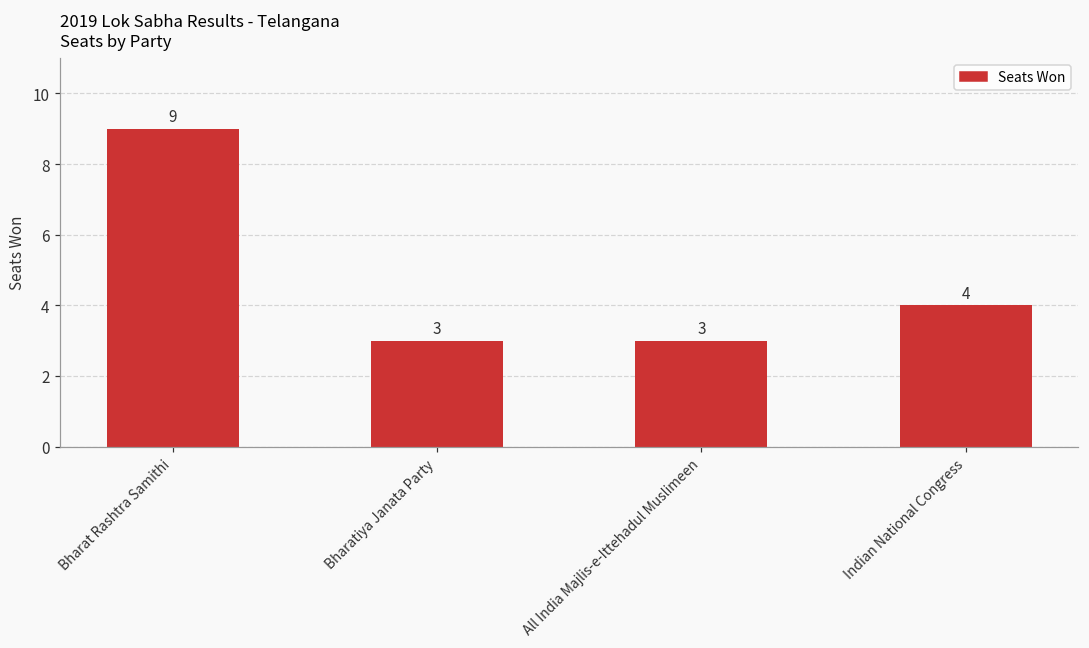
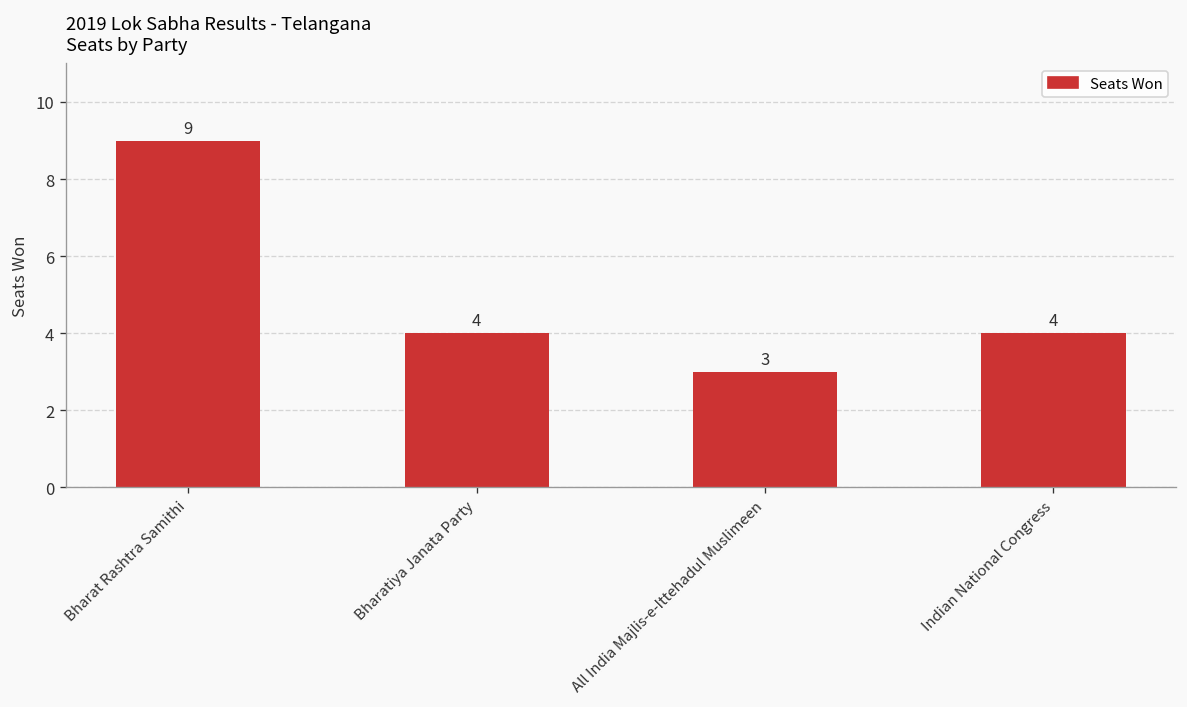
  {
    "Bharat Rashtra Samithi": 9,
-   "Bharatiya Janata Party": 3,
+   "Bharatiya Janata Party": 4,
    "All India Majlis-e-Ittehadul Muslimeen": 3,
    "Indian National Congress": 4
  }
